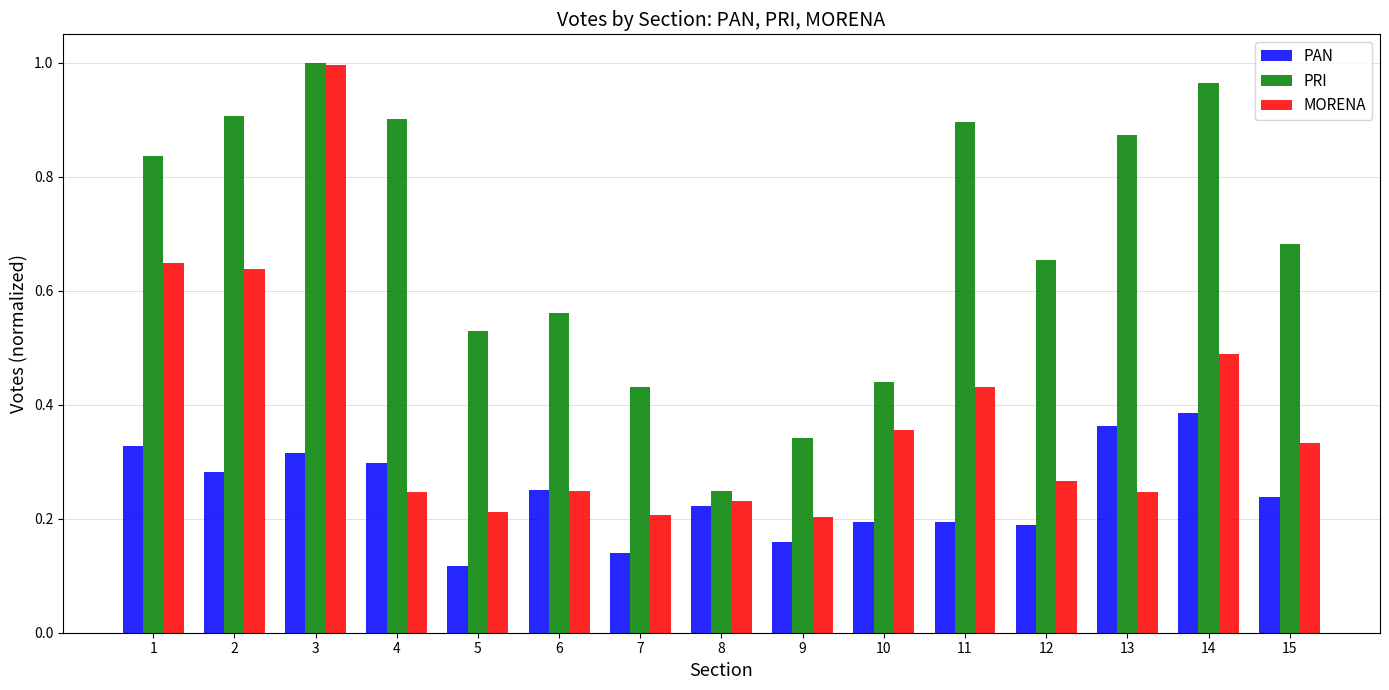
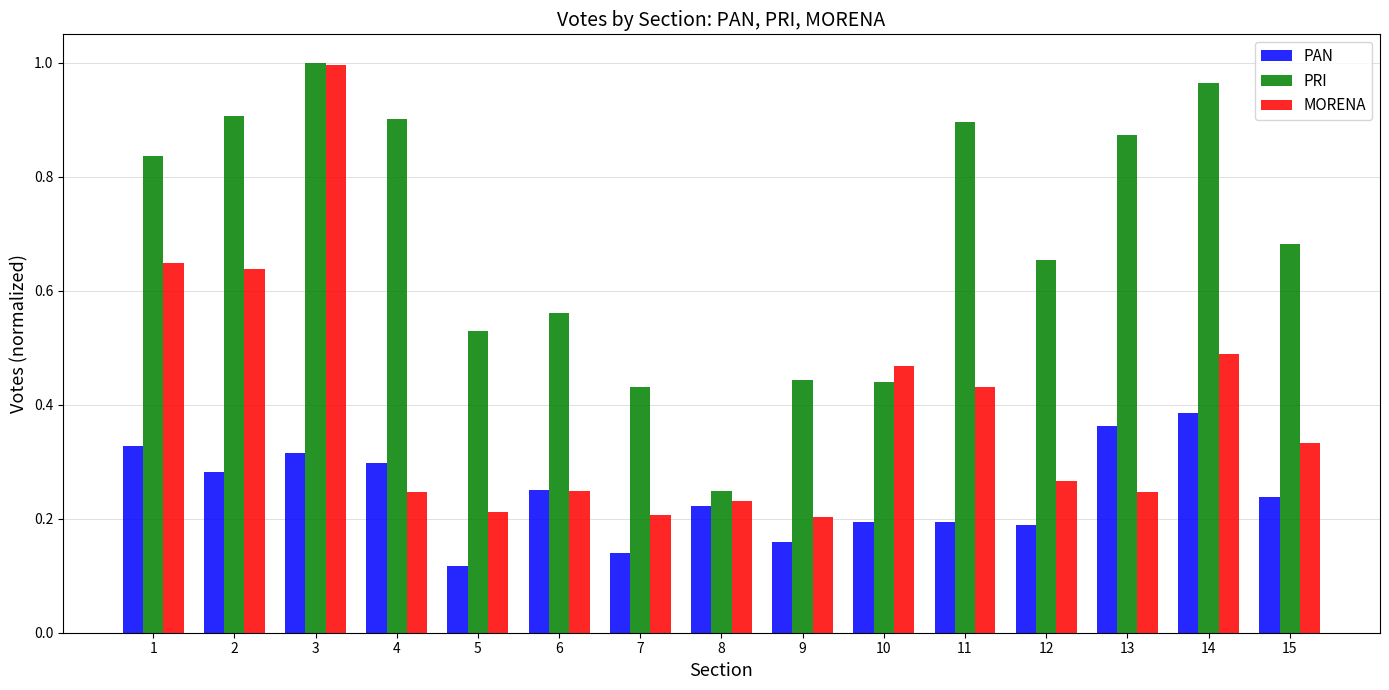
  {
    "PAN": {
      "1": 0.33,
      "2": 0.28,
      "3": 0.32,
      "4": 0.30,
      "5": 0.12,
      "6": 0.25,
      "7": 0.14,
      "8": 0.22,
      "9": 0.16,
      "10": 0.19,
      "11": 0.19,
      "12": 0.19,
      "13": 0.36,
      "14": 0.39,
      "15": 0.24
    },
    "PRI": {
      "1": 0.84,
      "2": 0.91,
      "3": 1.00,
      "4": 0.90,
      "5": 0.53,
      "6": 0.56,
      "7": 0.43,
      "8": 0.25,
-     "9": 0.34,
+     "9": 0.44,
      "10": 0.44,
      "11": 0.90,
      "12": 0.65,
      "13": 0.87,
      "14": 0.97,
      "15": 0.68
    },
    "MORENA": {
      "1": 0.65,
      "2": 0.64,
      "3": 1.00,
      "4": 0.25,
      "5": 0.21,
      "6": 0.25,
      "7": 0.21,
      "8": 0.23,
      "9": 0.20,
-     "10": 0.36,
+     "10": 0.47,
      "11": 0.43,
      "12": 0.27,
      "13": 0.25,
      "14": 0.49,
      "15": 0.33
    }
  }
